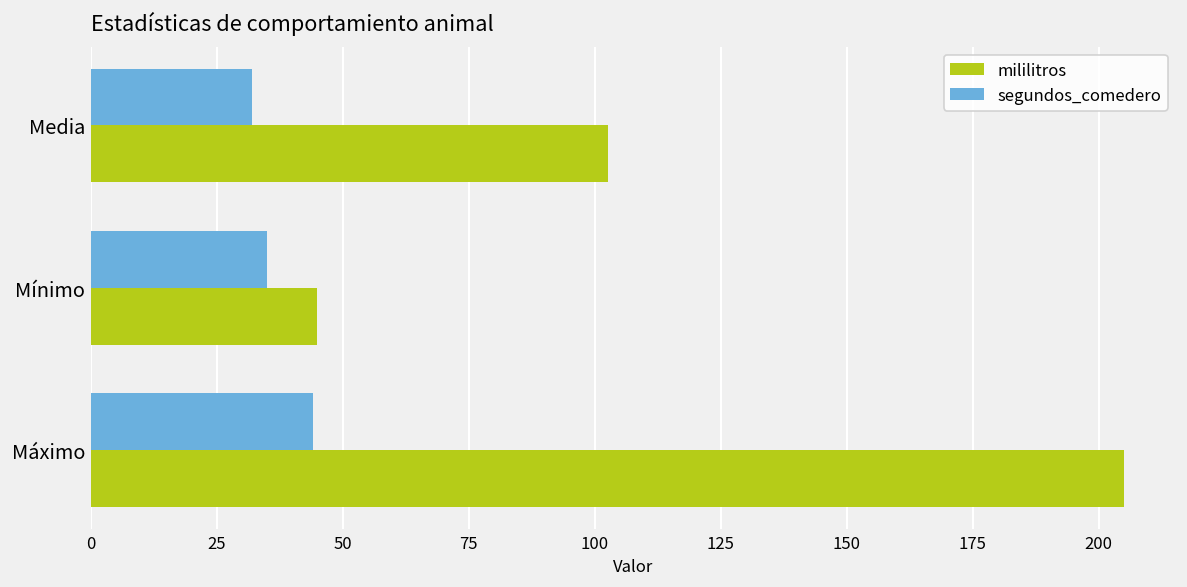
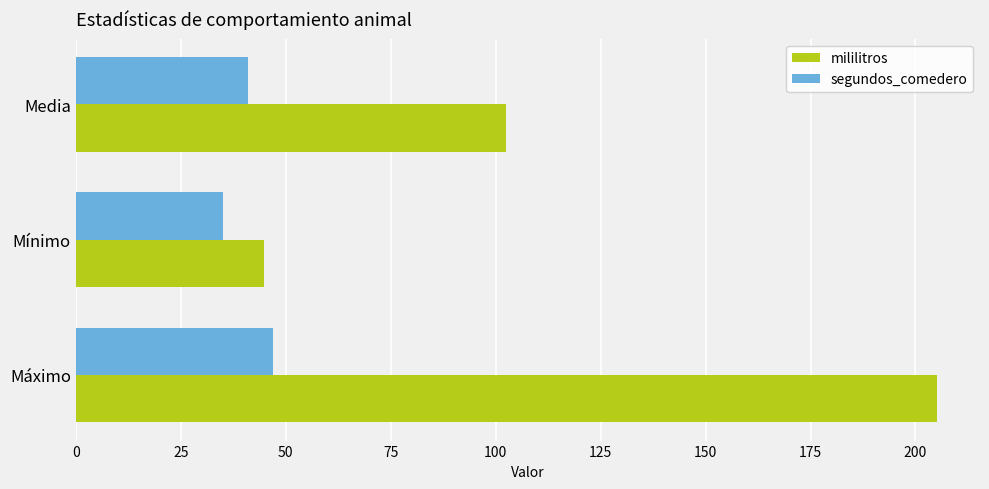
  {
    "mililitros": {
      "Media": 103,
      "Mínimo": 45,
      "Máximo": 205
    },
    "segundos_comedero": {
-     "Media": 32,
+     "Media": 41,
      "Mínimo": 35,
-     "Máximo": 44
+     "Máximo": 47
    }
  }
